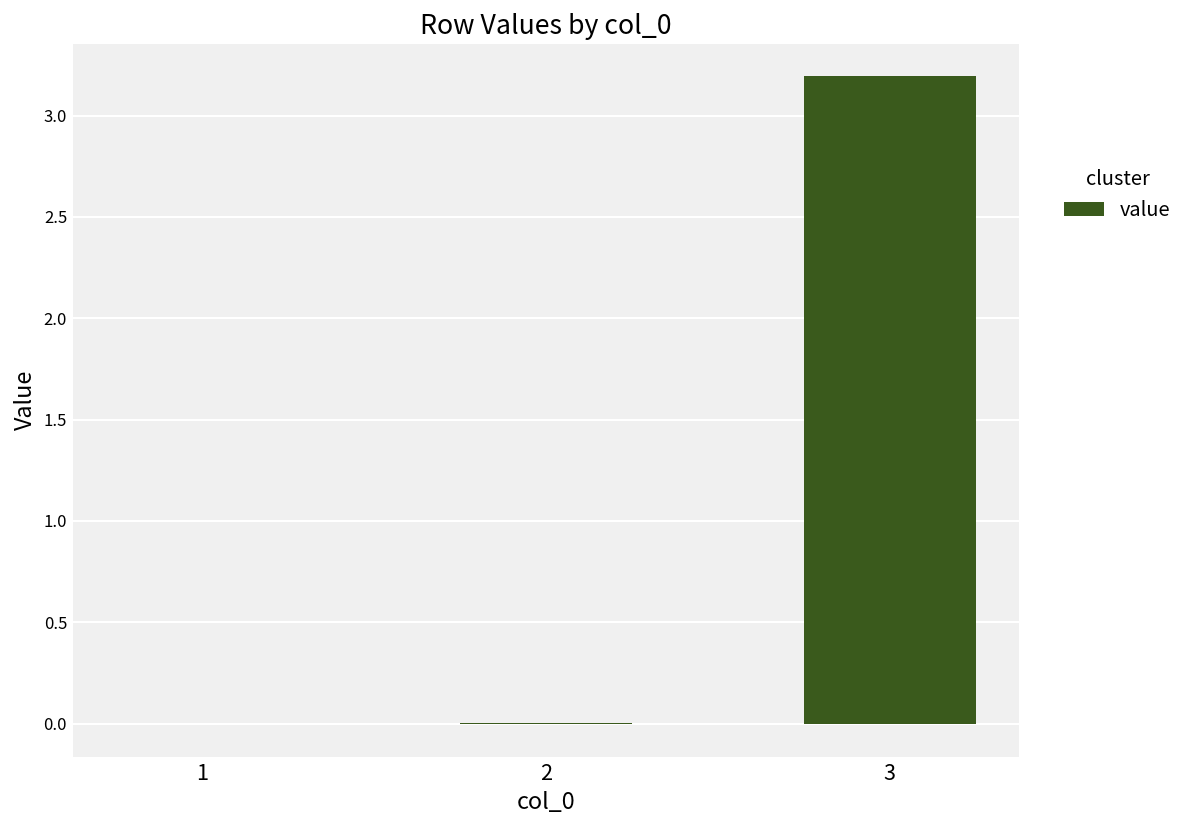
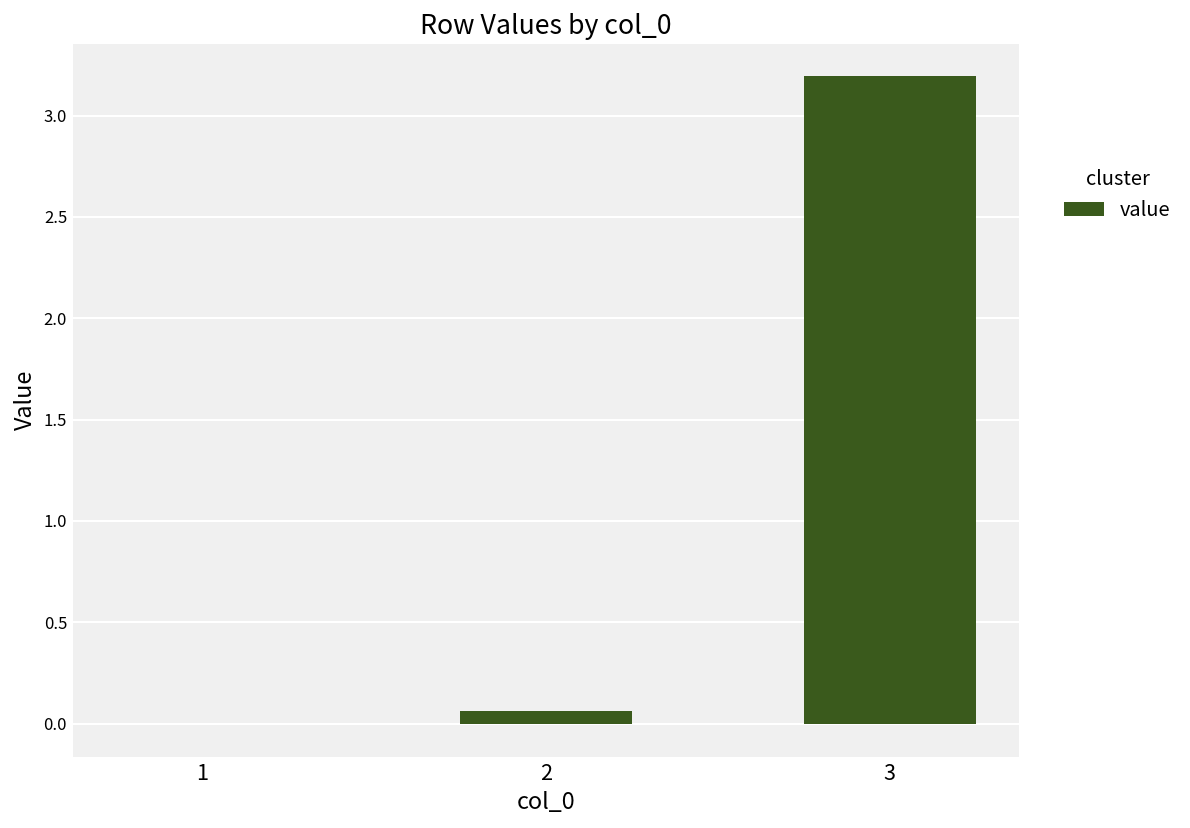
  {
-   "2": 0.00,
+   "2": 0.06,
    "3": 3.20
  }
